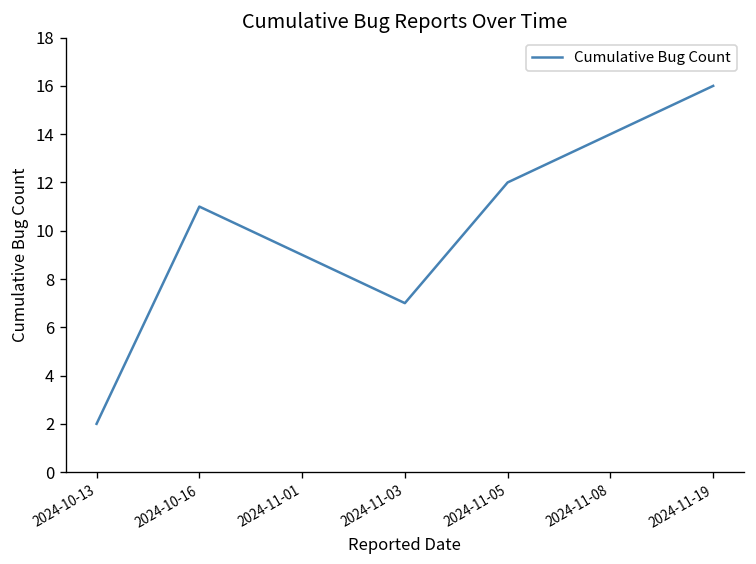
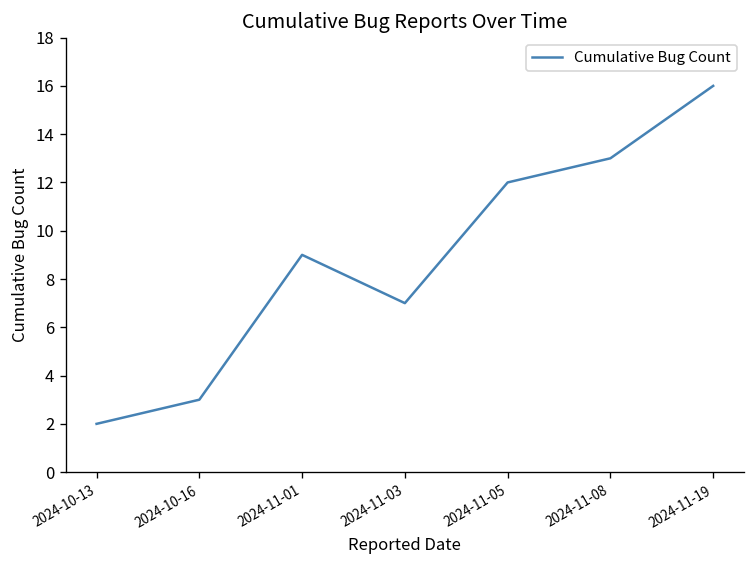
  {
    "2024-10-13": 2,
-   "2024-10-16": 11,
+   "2024-10-16": 3,
    "2024-11-01": 9,
    "2024-11-03": 7,
    "2024-11-05": 12,
-   "2024-11-08": 14,
+   "2024-11-08": 13,
    "2024-11-19": 16
  }
